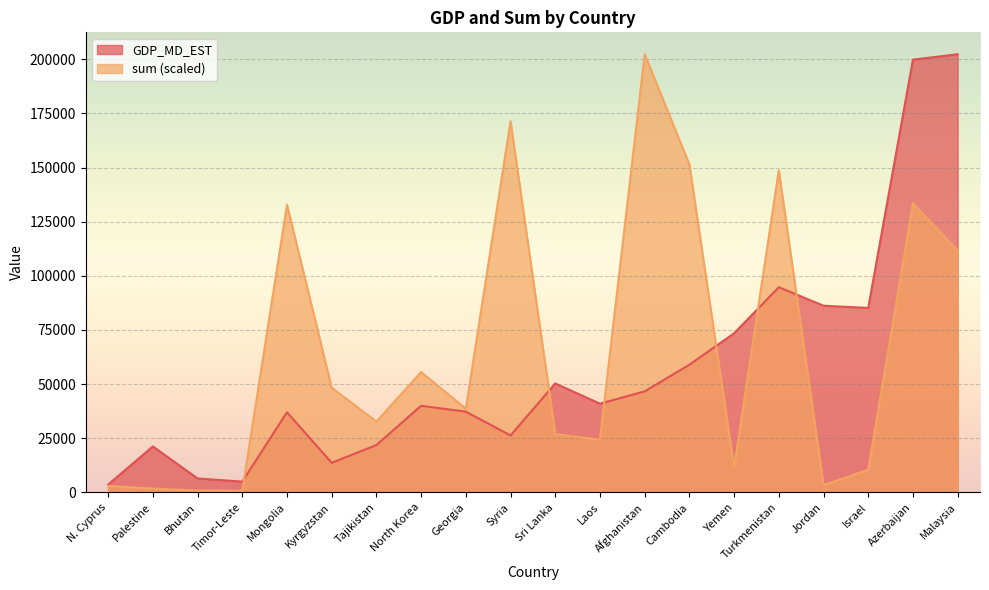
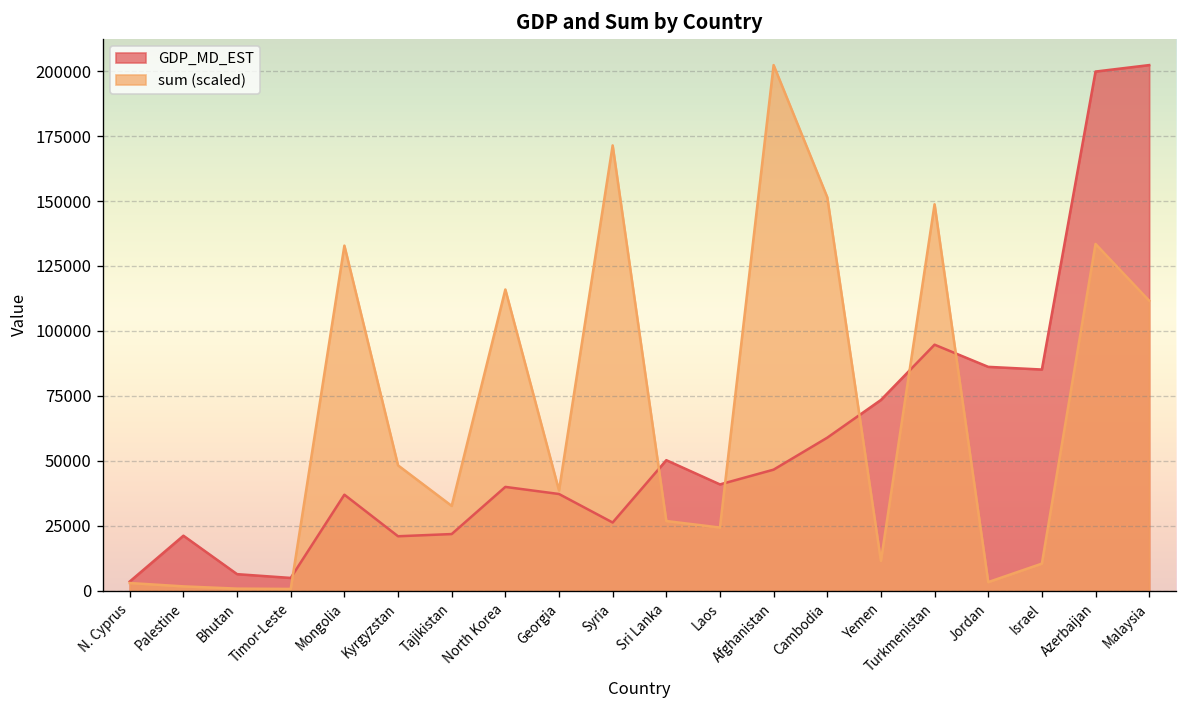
  {
    "GDP_MD_EST": {
      "Palestine": 21000,
      "Bhutan": 6000,
      "Timor-Leste": 5000,
      "Mongolia": 37000,
-     "Kyrgyzstan": 14000,
+     "Kyrgyzstan": 21000,
      "Tajikistan": 22000,
      "North Korea": 40000,
      "Georgia": 37000,
      "Syria": 26000,
      "Sri Lanka": 50000,
      "Laos": 41000,
      "Afghanistan": 47000,
      "Cambodia": 59000,
      "Yemen": 73000,
      "Turkmenistan": 95000,
      "Jordan": 86000,
      "Israel": 85000,
      "Azerbaijan": 200000,
      "Malaysia": 202000
    },
    "sum (scaled)": {
      "Palestine": 2000,
      "Bhutan": 1000,
      "Timor-Leste": 1000,
      "Mongolia": 133000,
      "Kyrgyzstan": 48000,
      "Tajikistan": 33000,
-     "North Korea": 56000,
+     "North Korea": 116000,
      "Georgia": 39000,
      "Syria": 171000,
      "Sri Lanka": 27000,
      "Laos": 24000,
      "Afghanistan": 202000,
      "Cambodia": 151000,
      "Yemen": 12000,
      "Turkmenistan": 149000,
      "Jordan": 3000,
      "Israel": 10000,
      "Azerbaijan": 133000,
      "Malaysia": 112000
    }
  }
